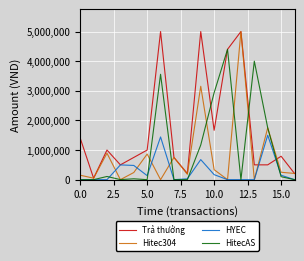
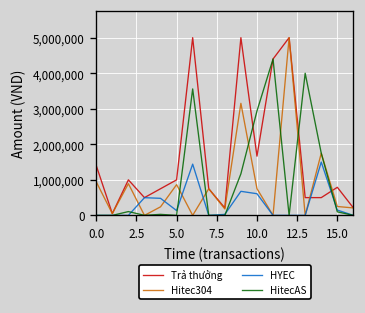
  {
    "Trả thưởng": {
      "0.0": "1,400,000",
      "5.0": "1,000,000",
      "10.0": "1,700,000",
      "15.0": "800,000"
    },
    "Hitec304": {
-     "0.0": "200,000",
+     "0.0": "900,000",
      "5.0": "900,000",
-     "10.0": "300,000",
+     "10.0": "800,000",
      "15.0": "300,000"
    },
    "HYEC": {
      "5.0": "100,000",
-     "10.0": "200,000"
+     "10.0": "600,000"
    },
    "HitecAS": {
      "5.0": "0",
      "10.0": "2,900,000"
    }
  }
